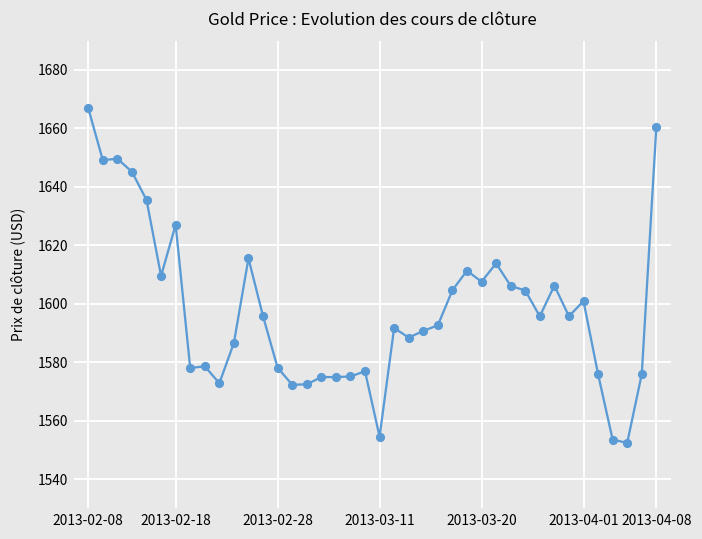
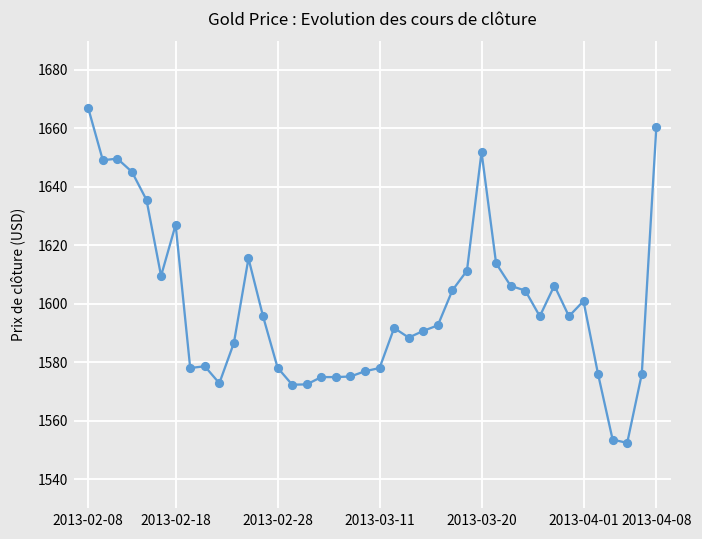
  {
    "2013-02-08": 1667,
    "2013-02-18": 1627,
    "2013-02-28": 1578,
-   "2013-03-11": 1555,
-   "2013-03-20": 1608,
+   "2013-03-11": 1578,
+   "2013-03-20": 1652,
    "2013-04-01": 1601,
    "2013-04-08": 1660
  }
